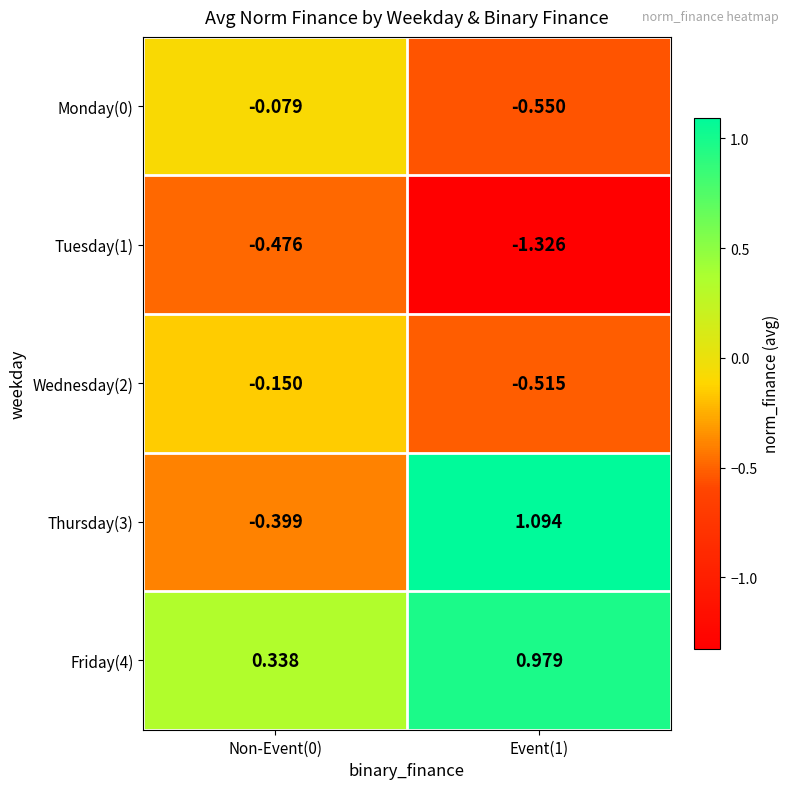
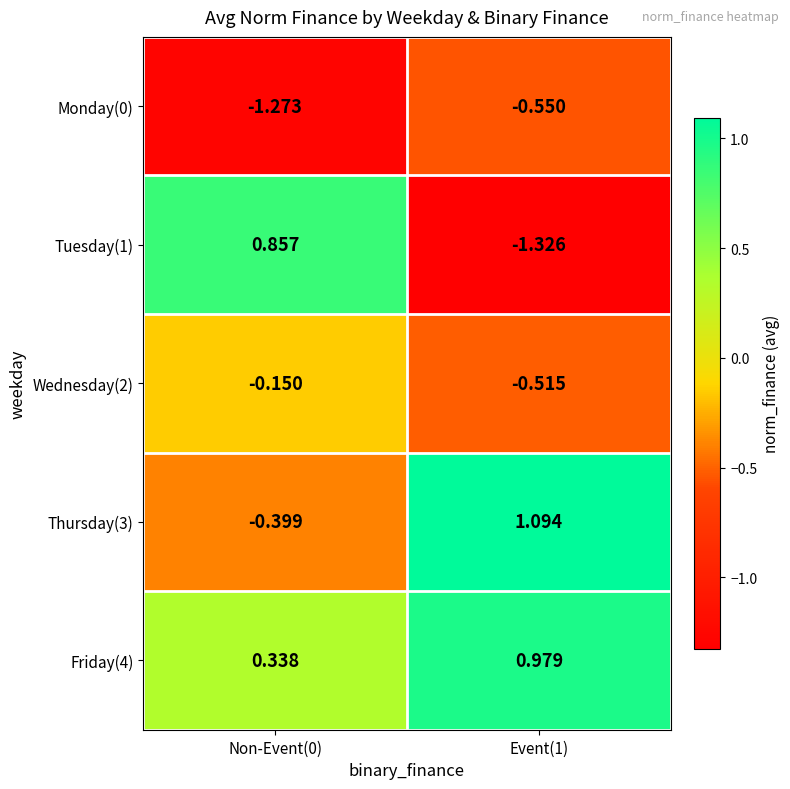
  {
    "Monday(0)": {
-     "Non-Event(0)": -0.079,
+     "Non-Event(0)": -1.273,
      "Event(1)": -0.550
    },
    "Tuesday(1)": {
-     "Non-Event(0)": -0.476,
+     "Non-Event(0)": 0.857,
      "Event(1)": -1.326
    },
    "Wednesday(2)": {
      "Non-Event(0)": -0.150,
      "Event(1)": -0.515
    },
    "Thursday(3)": {
      "Non-Event(0)": -0.399,
      "Event(1)": 1.094
    },
    "Friday(4)": {
      "Non-Event(0)": 0.338,
      "Event(1)": 0.979
    }
  }
